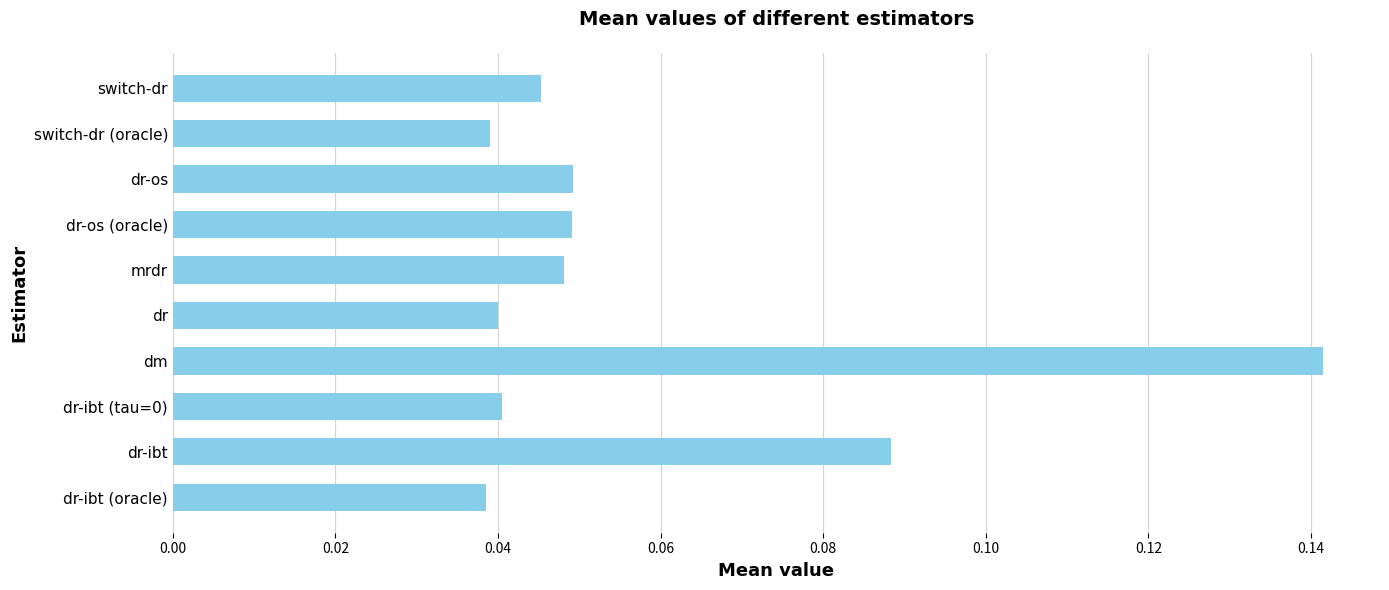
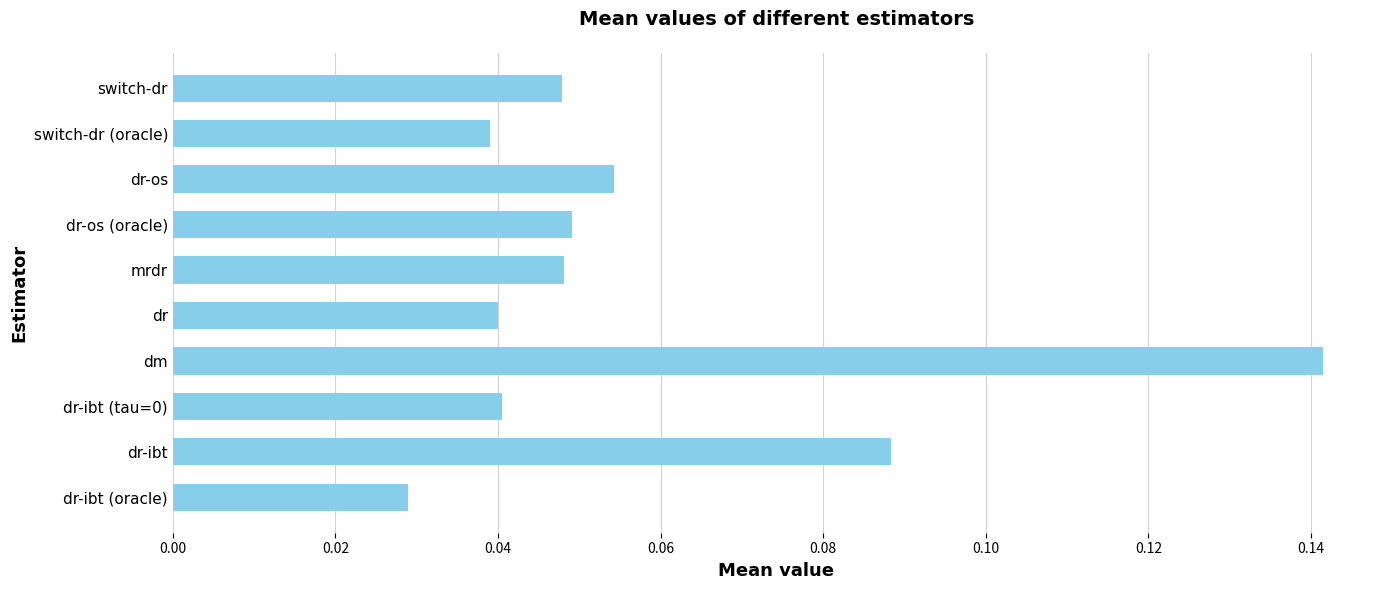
  {
-   "switch-dr": 0.045,
+   "switch-dr": 0.048,
    "switch-dr (oracle)": 0.039,
-   "dr-os": 0.049,
+   "dr-os": 0.054,
    "dr-os (oracle)": 0.049,
    "mrdr": 0.048,
    "dr": 0.040,
    "dm": 0.141,
    "dr-ibt (tau=0)": 0.041,
    "dr-ibt": 0.088,
-   "dr-ibt (oracle)": 0.039
+   "dr-ibt (oracle)": 0.029
  }
